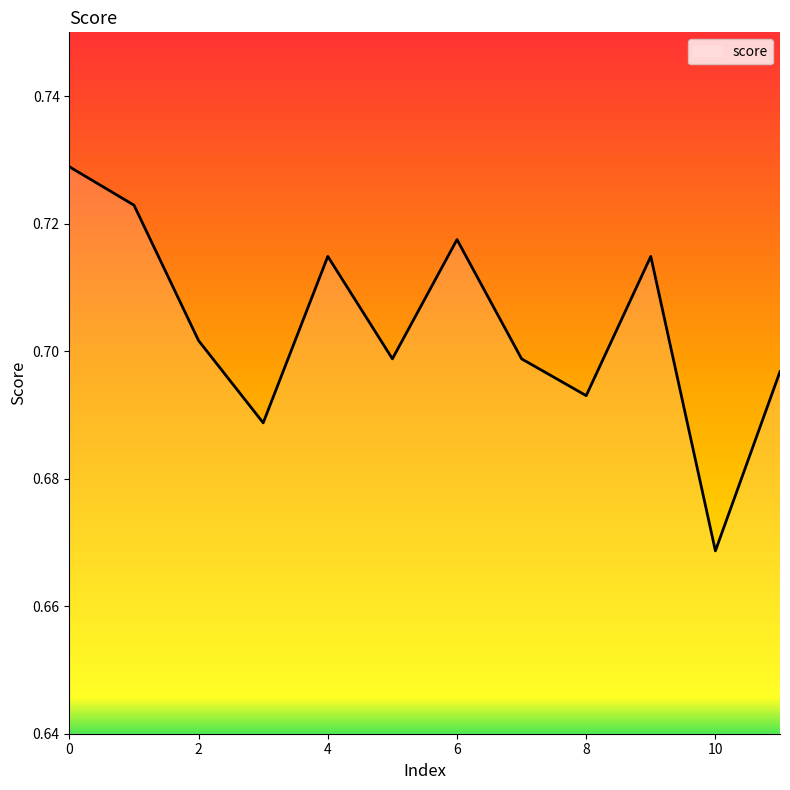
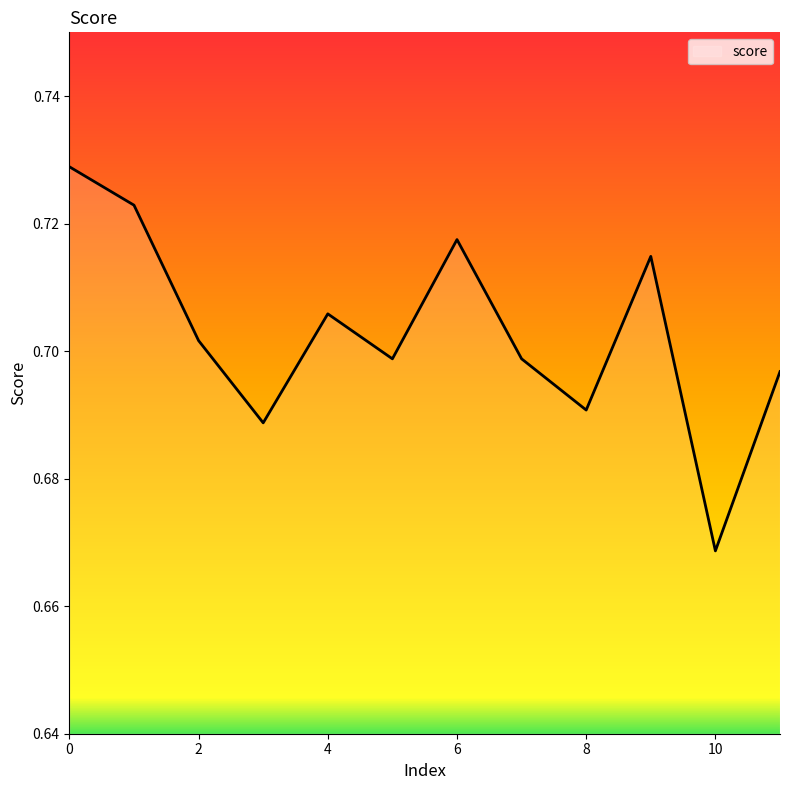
  {
    "0": 0.729,
    "2": 0.702,
-   "4": 0.715,
+   "4": 0.706,
    "6": 0.717,
-   "8": 0.693,
+   "8": 0.691,
    "10": 0.669
  }
